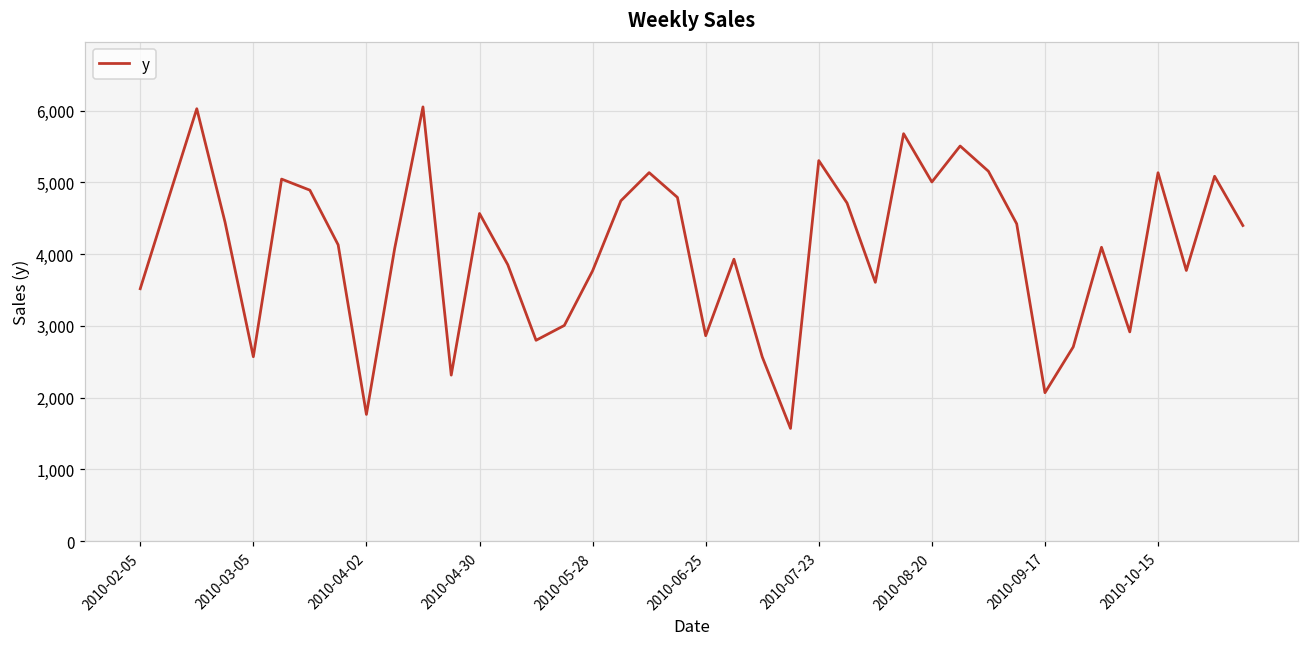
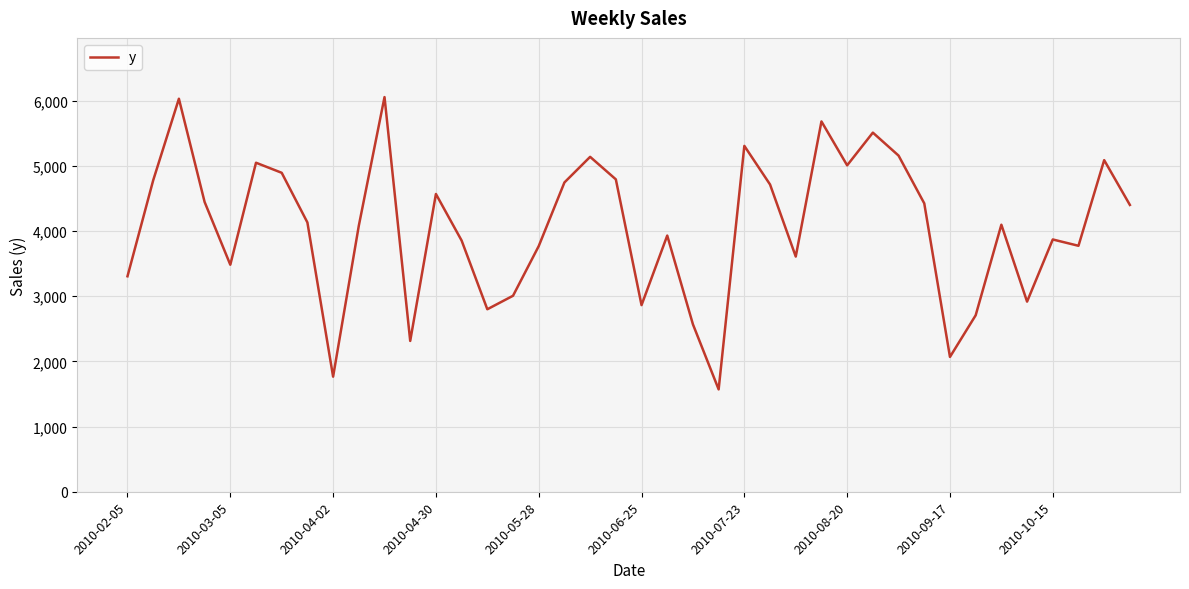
  {
-   "2010-02-05": "3,500",
-   "2010-03-05": "2,600",
+   "2010-02-05": "3,300",
+   "2010-03-05": "3,500",
    "2010-04-02": "1,800",
    "2010-04-30": "4,600",
    "2010-05-28": "3,800",
    "2010-06-25": "2,900",
    "2010-07-23": "5,300",
    "2010-08-20": "5,000",
    "2010-09-17": "2,100",
-   "2010-10-15": "5,100"
+   "2010-10-15": "3,900"
  }
